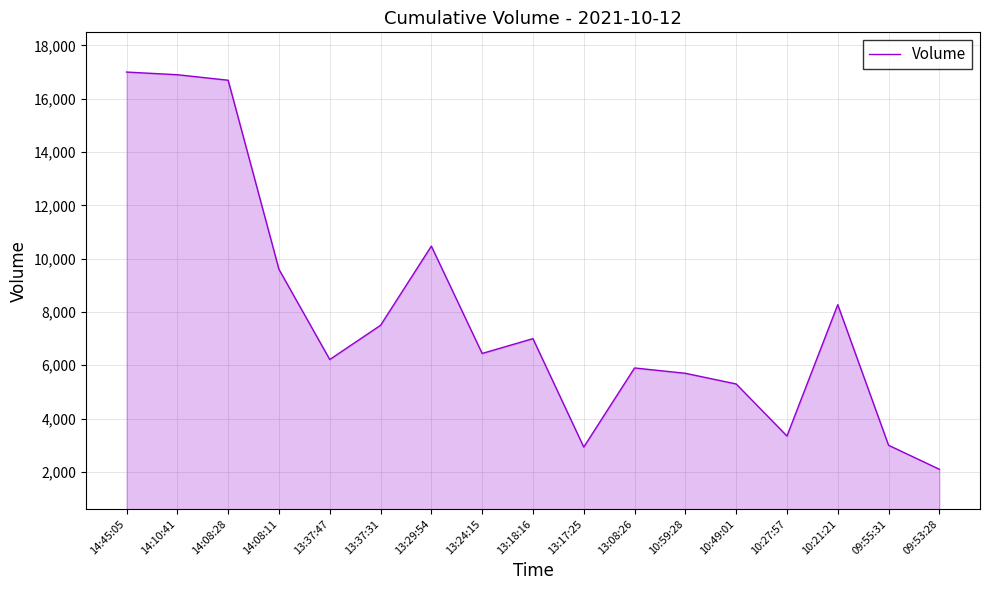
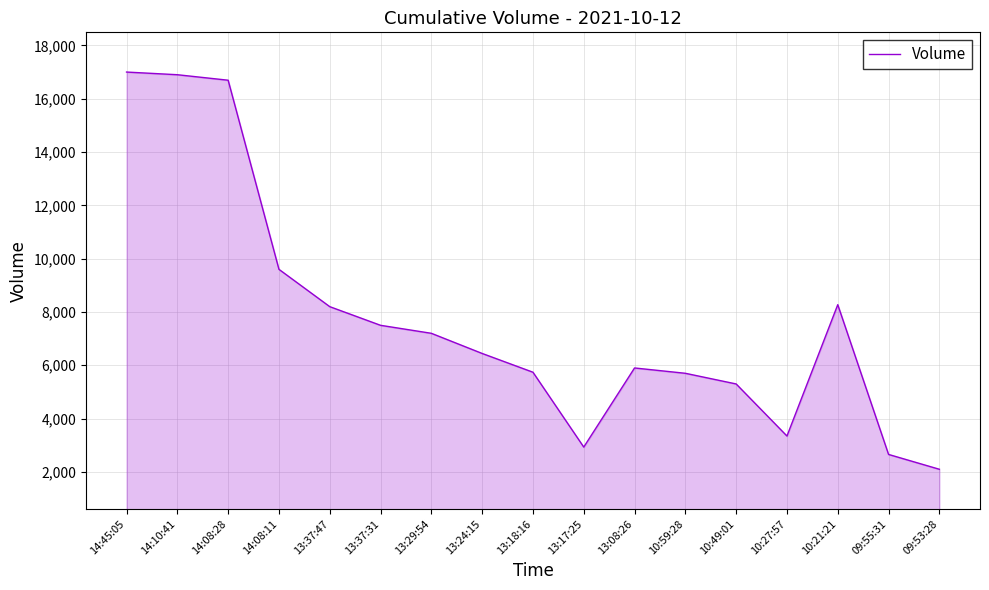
  {
    "14:45:05": "17,000",
    "14:10:41": "16,900",
    "14:08:28": "16,700",
    "14:08:11": "9,600",
-   "13:37:47": "6,200",
+   "13:37:47": "8,200",
    "13:37:31": "7,500",
-   "13:29:54": "10,500",
+   "13:29:54": "7,200",
    "13:24:15": "6,400",
-   "13:18:16": "7,000",
+   "13:18:16": "5,700",
    "13:17:25": "2,900",
    "13:08:26": "5,900",
    "10:59:28": "5,700",
    "10:49:01": "5,300",
    "10:27:57": "3,300",
    "10:21:21": "8,300",
-   "09:55:31": "3,000",
+   "09:55:31": "2,700",
    "09:53:28": "2,100"
  }
